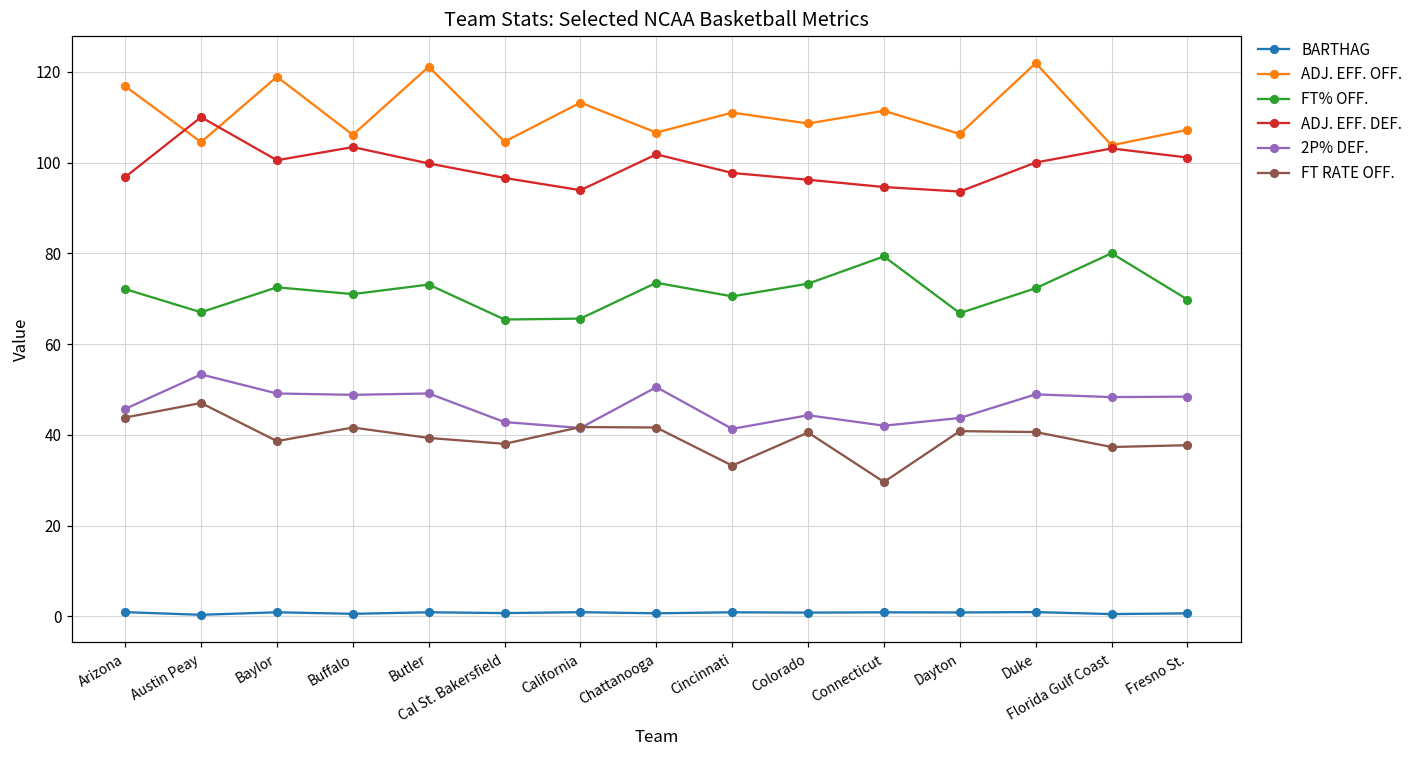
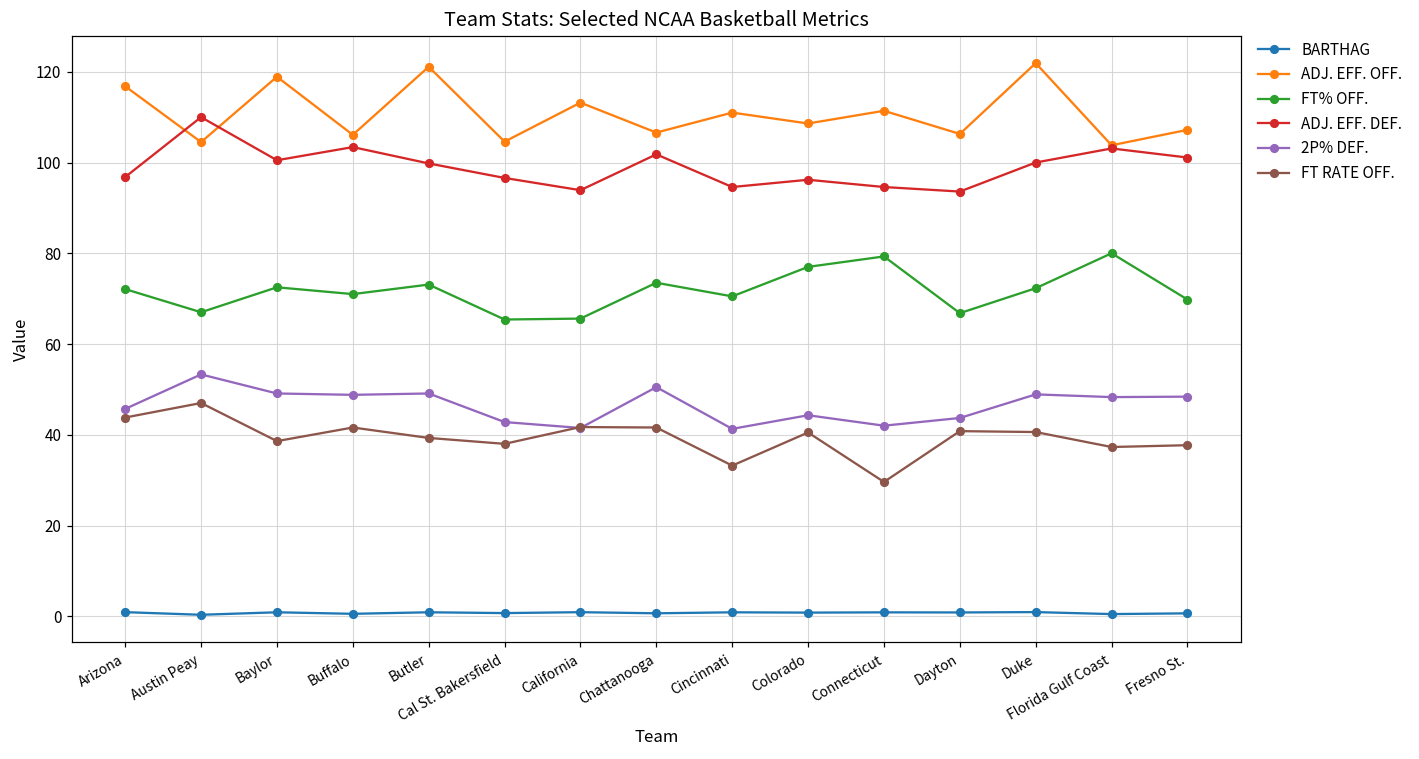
  {
    "BARTHAG": {
      "Arizona": 1,
      "Austin Peay": 0,
      "Baylor": 1,
      "Buffalo": 1,
      "Butler": 1,
      "Cal St. Bakersfield": 1,
      "California": 1,
      "Chattanooga": 1,
      "Cincinnati": 1,
      "Colorado": 1,
      "Connecticut": 1,
      "Dayton": 1,
      "Duke": 1,
      "Florida Gulf Coast": 0,
      "Fresno St.": 1
    },
    "ADJ. EFF. OFF.": {
      "Arizona": 117,
      "Austin Peay": 105,
      "Baylor": 119,
      "Buffalo": 106,
      "Butler": 121,
      "Cal St. Bakersfield": 105,
      "California": 113,
      "Chattanooga": 107,
      "Cincinnati": 111,
      "Colorado": 109,
      "Connecticut": 111,
      "Dayton": 106,
      "Duke": 122,
      "Florida Gulf Coast": 104,
      "Fresno St.": 107
    },
    "FT% OFF.": {
      "Arizona": 72,
      "Austin Peay": 67,
      "Baylor": 73,
      "Buffalo": 71,
      "Butler": 73,
      "Cal St. Bakersfield": 65,
      "California": 66,
      "Chattanooga": 74,
      "Cincinnati": 71,
-     "Colorado": 73,
+     "Colorado": 77,
      "Connecticut": 79,
      "Dayton": 67,
      "Duke": 72,
      "Florida Gulf Coast": 80,
      "Fresno St.": 70
    },
    "ADJ. EFF. DEF.": {
      "Arizona": 97,
      "Austin Peay": 110,
      "Baylor": 101,
      "Buffalo": 103,
      "Butler": 100,
      "Cal St. Bakersfield": 97,
      "California": 94,
      "Chattanooga": 102,
-     "Cincinnati": 98,
+     "Cincinnati": 95,
      "Colorado": 96,
      "Connecticut": 95,
      "Dayton": 94,
      "Duke": 100,
      "Florida Gulf Coast": 103,
      "Fresno St.": 101
    },
    "2P% DEF.": {
      "Arizona": 46,
      "Austin Peay": 53,
      "Baylor": 49,
      "Buffalo": 49,
      "Butler": 49,
      "Cal St. Bakersfield": 43,
      "Chattanooga": 51,
      "Cincinnati": 41,
      "Colorado": 44,
      "Connecticut": 42,
      "Dayton": 44,
      "Duke": 49,
      "Florida Gulf Coast": 48,
      "Fresno St.": 48
    },
    "FT RATE OFF.": {
      "Arizona": 44,
      "Austin Peay": 47,
      "Baylor": 39,
      "Buffalo": 42,
      "Butler": 39,
      "Cal St. Bakersfield": 38,
      "Chattanooga": 42,
      "Cincinnati": 33,
      "Colorado": 41,
      "Connecticut": 30,
      "Dayton": 41,
      "Duke": 41,
      "Florida Gulf Coast": 37,
      "Fresno St.": 38
    }
  }
